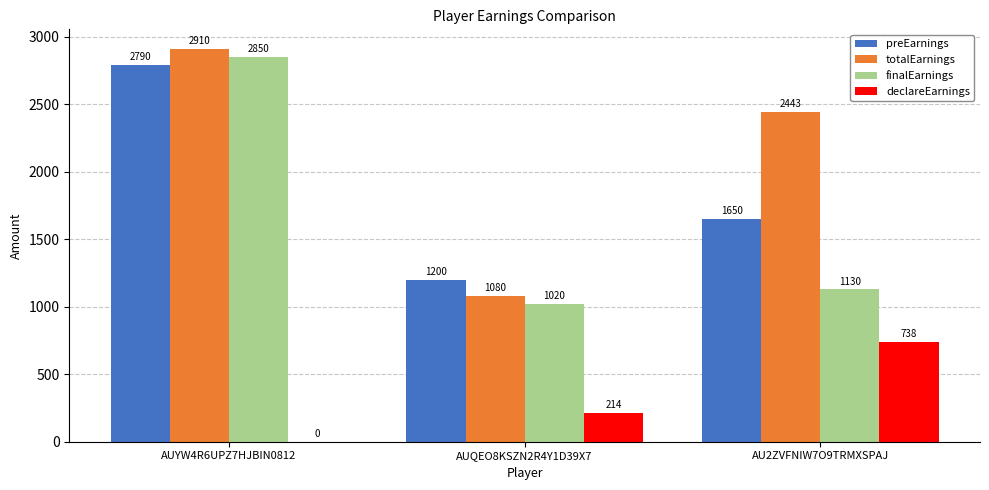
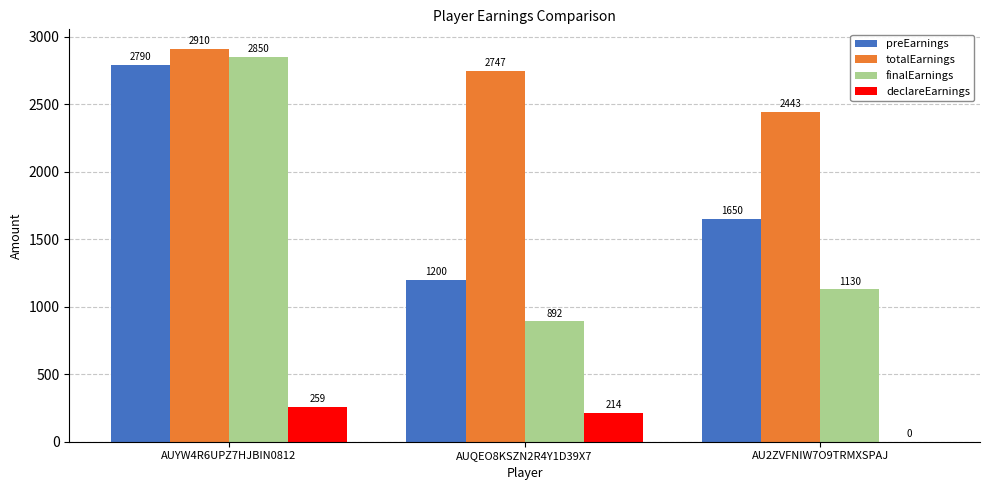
  {
    "preEarnings": {
      "AUYW4R6UPZ7HJBIN0812": 2790,
      "AUQEO8KSZN2R4Y1D39X7": 1200,
      "AU2ZVFNIW7O9TRMXSPAJ": 1650
    },
    "totalEarnings": {
      "AUYW4R6UPZ7HJBIN0812": 2910,
-     "AUQEO8KSZN2R4Y1D39X7": 1080,
+     "AUQEO8KSZN2R4Y1D39X7": 2747,
      "AU2ZVFNIW7O9TRMXSPAJ": 2443
    },
    "finalEarnings": {
      "AUYW4R6UPZ7HJBIN0812": 2850,
-     "AUQEO8KSZN2R4Y1D39X7": 1020,
+     "AUQEO8KSZN2R4Y1D39X7": 892,
      "AU2ZVFNIW7O9TRMXSPAJ": 1130
    },
    "declareEarnings": {
-     "AUYW4R6UPZ7HJBIN0812": 0,
+     "AUYW4R6UPZ7HJBIN0812": 259,
      "AUQEO8KSZN2R4Y1D39X7": 214,
-     "AU2ZVFNIW7O9TRMXSPAJ": 738
+     "AU2ZVFNIW7O9TRMXSPAJ": 0
    }
  }
